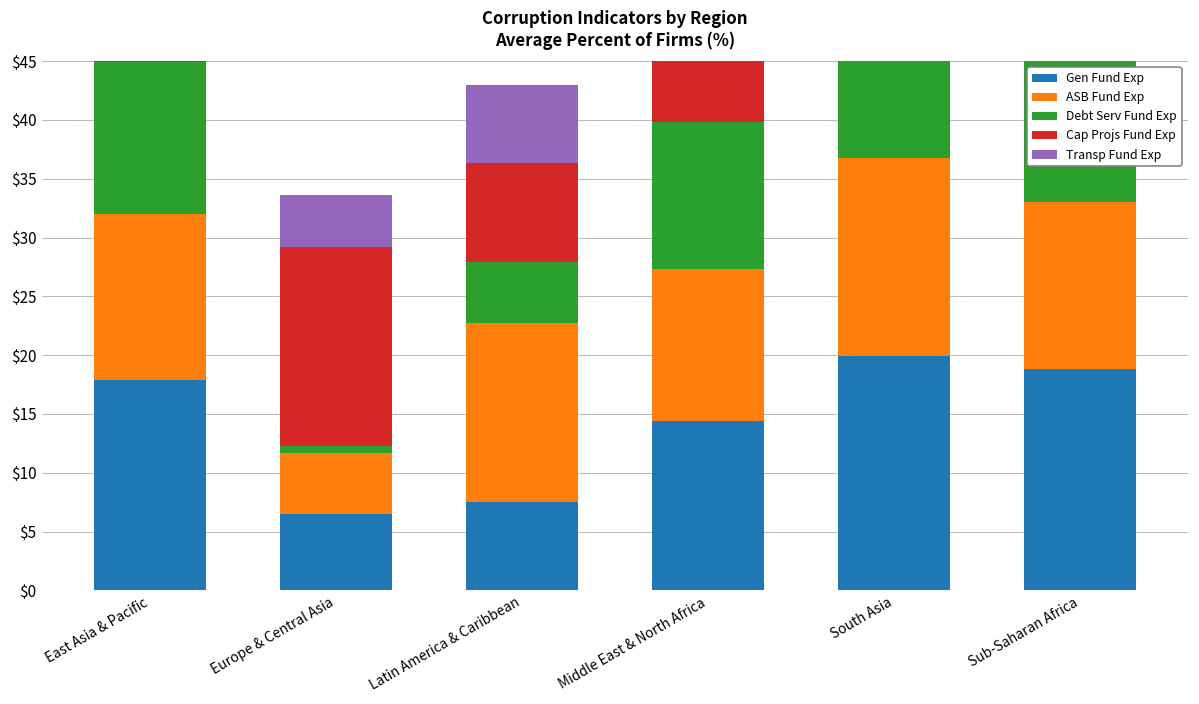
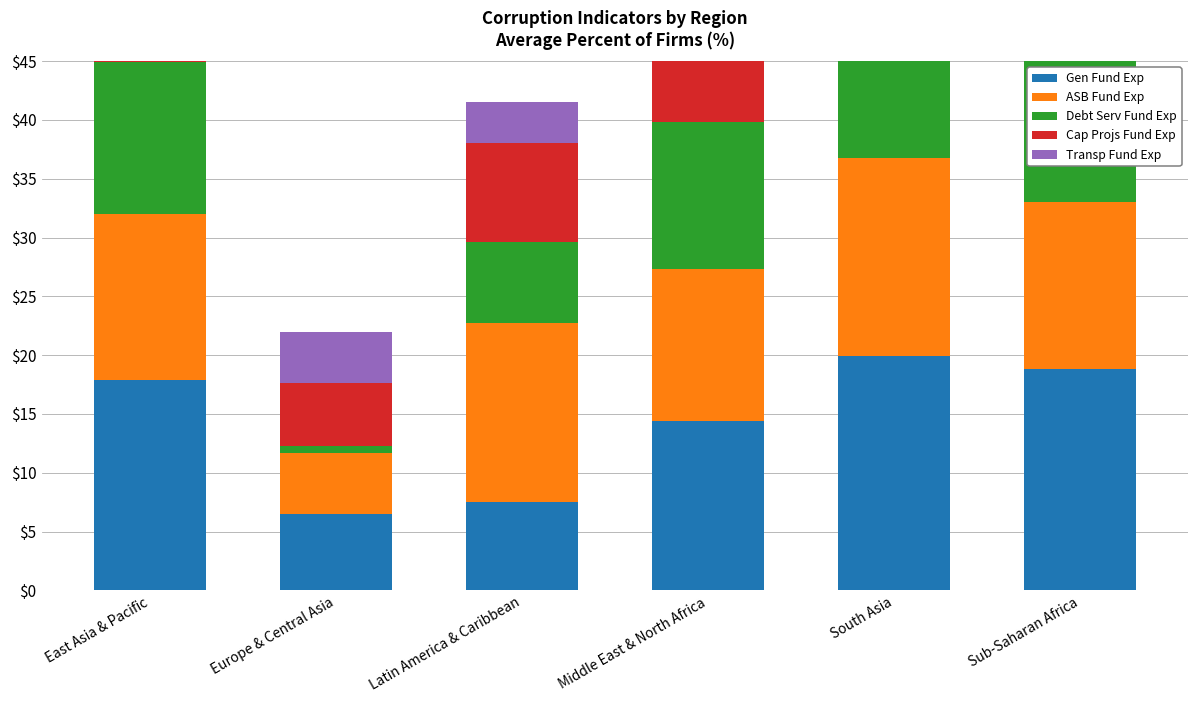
  {
    "Gen Fund Exp": {
      "East Asia & Pacific": "$17.9",
      "Europe & Central Asia": "$6.5",
      "Latin America & Caribbean": "$7.5",
      "Middle East & North Africa": "$14.4",
      "South Asia": "$19.9",
      "Sub-Saharan Africa": "$18.8"
    },
    "ASB Fund Exp": {
      "East Asia & Pacific": "$14.1",
      "Europe & Central Asia": "$5.2",
      "Latin America & Caribbean": "$15.2",
      "Middle East & North Africa": "$12.9",
      "South Asia": "$16.9",
      "Sub-Saharan Africa": "$14.2"
    },
    "Debt Serv Fund Exp": {
      "East Asia & Pacific": "$12.9",
      "Europe & Central Asia": "$0.6",
-     "Latin America & Caribbean": "$5.2",
+     "Latin America & Caribbean": "$6.9",
      "Middle East & North Africa": "$12.5"
    },
    "Cap Projs Fund Exp": {
-     "Europe & Central Asia": "$16.9",
+     "Europe & Central Asia": "$5.3",
      "Latin America & Caribbean": "$8.4"
    },
    "Transp Fund Exp": {
      "Europe & Central Asia": "$4.4",
-     "Latin America & Caribbean": "$6.7"
+     "Latin America & Caribbean": "$3.5"
    }
  }
